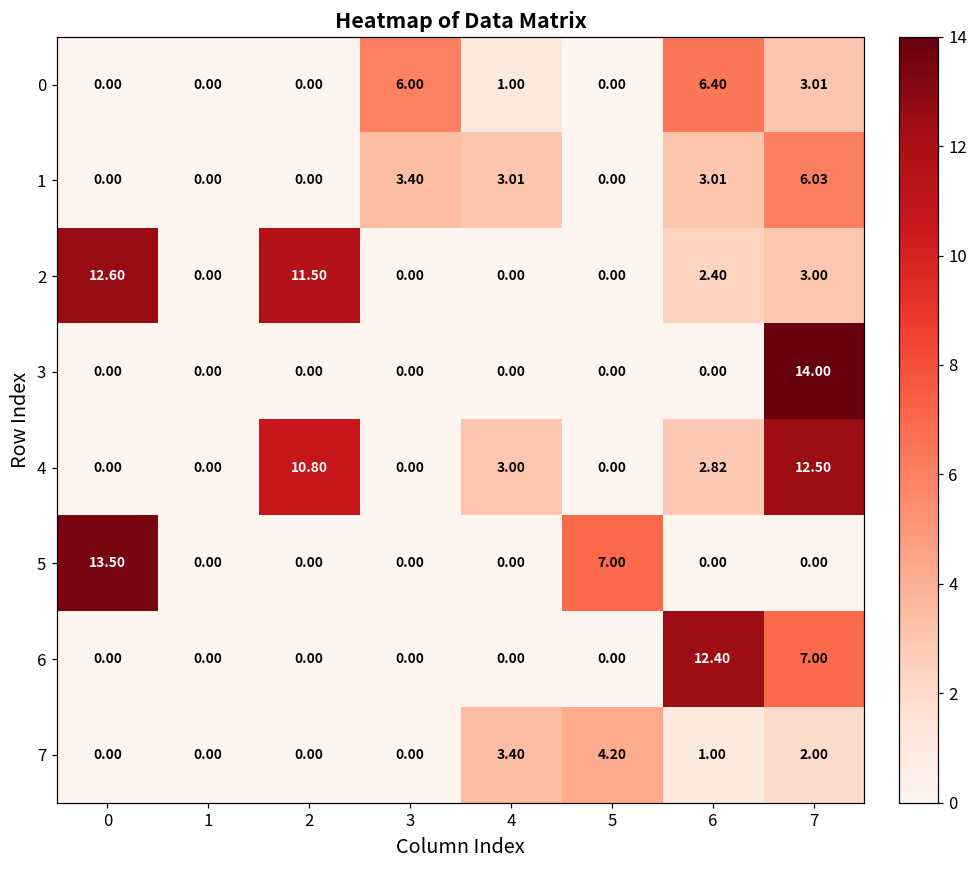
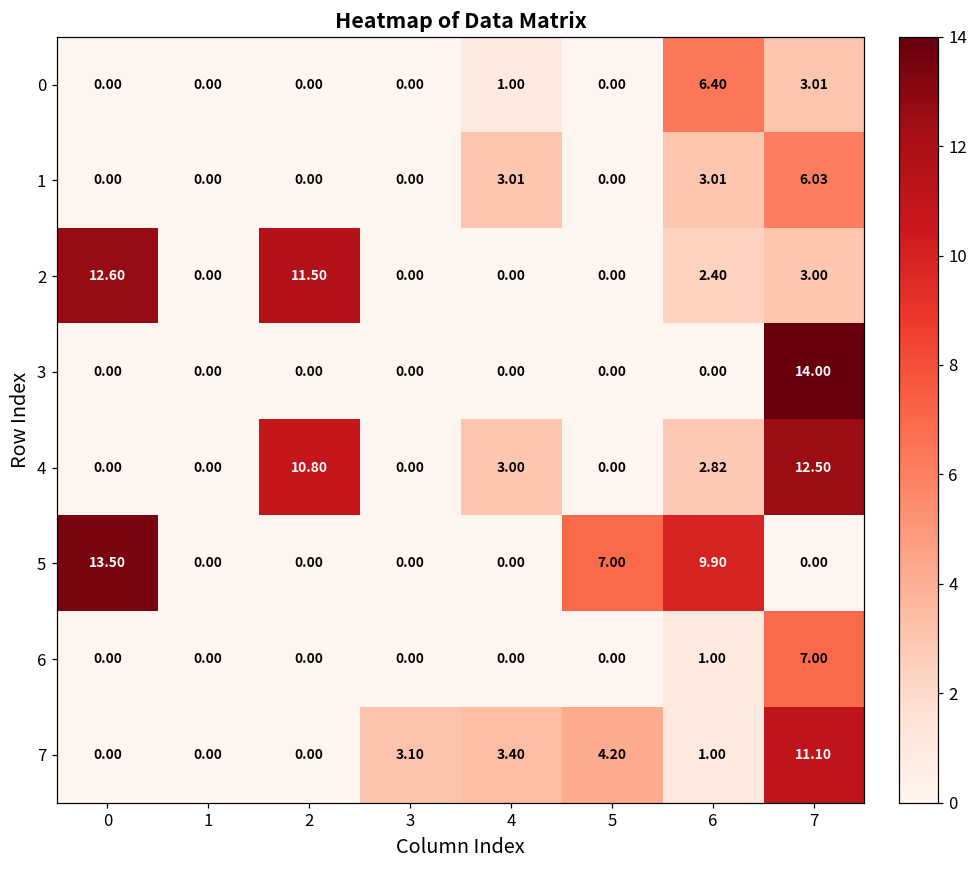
  {
    "0": {
      "0": 0.00,
      "1": 0.00,
      "2": 0.00,
-     "3": 6.00,
+     "3": 0.00,
      "4": 1.00,
      "5": 0.00,
      "6": 6.40,
      "7": 3.01
    },
    "1": {
      "0": 0.00,
      "1": 0.00,
      "2": 0.00,
-     "3": 3.40,
+     "3": 0.00,
      "4": 3.01,
      "5": 0.00,
      "6": 3.01,
      "7": 6.03
    },
    "2": {
      "0": 12.60,
      "1": 0.00,
      "2": 11.50,
      "3": 0.00,
      "4": 0.00,
      "5": 0.00,
      "6": 2.40,
      "7": 3.00
    },
    "3": {
      "0": 0.00,
      "1": 0.00,
      "2": 0.00,
      "3": 0.00,
      "4": 0.00,
      "5": 0.00,
      "6": 0.00,
      "7": 14.00
    },
    "4": {
      "0": 0.00,
      "1": 0.00,
      "2": 10.80,
      "3": 0.00,
      "4": 3.00,
      "5": 0.00,
      "6": 2.82,
      "7": 12.50
    },
    "5": {
      "0": 13.50,
      "1": 0.00,
      "2": 0.00,
      "3": 0.00,
      "4": 0.00,
      "5": 7.00,
-     "6": 0.00,
+     "6": 9.90,
      "7": 0.00
    },
    "6": {
      "0": 0.00,
      "1": 0.00,
      "2": 0.00,
      "3": 0.00,
      "4": 0.00,
      "5": 0.00,
-     "6": 12.40,
+     "6": 1.00,
      "7": 7.00
    },
    "7": {
      "0": 0.00,
      "1": 0.00,
      "2": 0.00,
-     "3": 0.00,
+     "3": 3.10,
      "4": 3.40,
      "5": 4.20,
      "6": 1.00,
-     "7": 2.00
+     "7": 11.10
    }
  }
